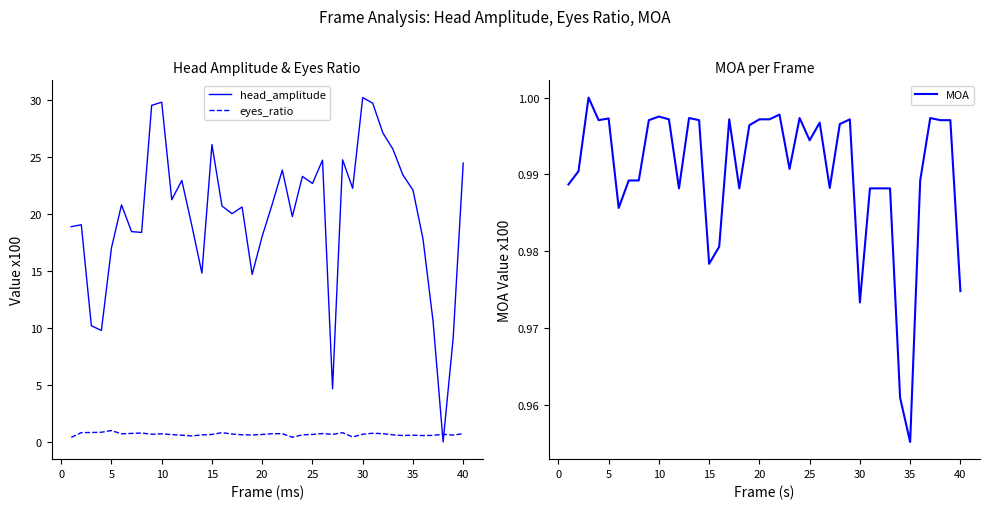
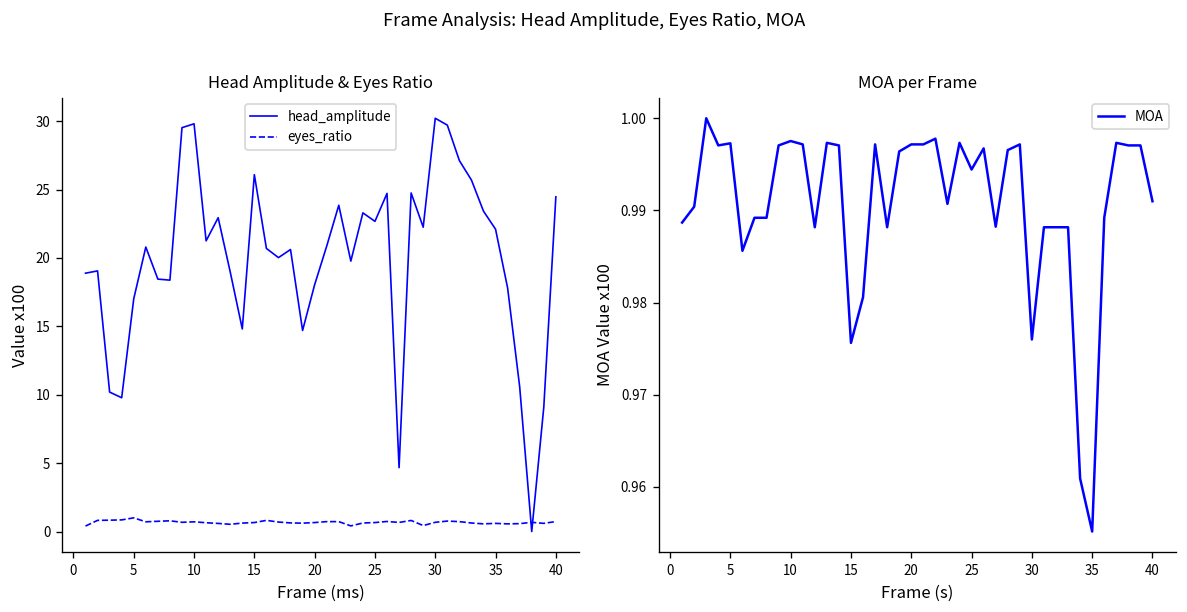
  {
    "MOA per Frame": {
      "5": 0.997,
      "10": 0.998,
-     "15": 0.978,
+     "15": 0.976,
      "20": 0.997,
      "25": 0.994,
-     "30": 0.973,
+     "30": 0.976,
      "35": 0.955,
-     "40": 0.975
+     "40": 0.991
    }
  }
